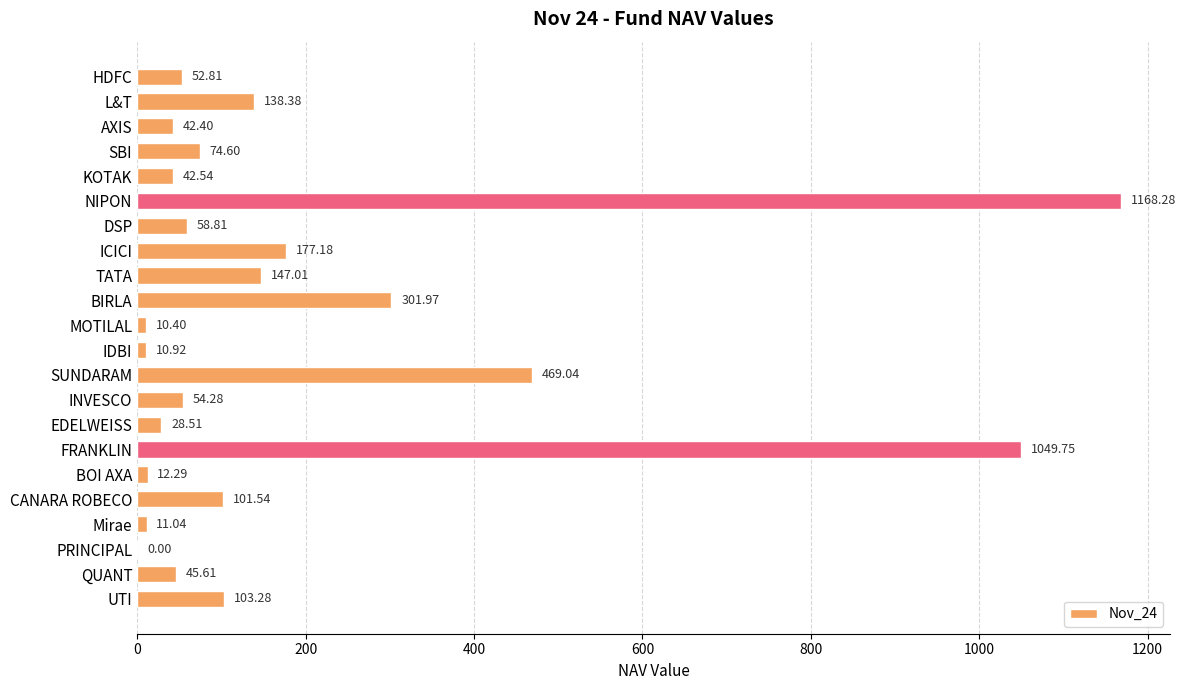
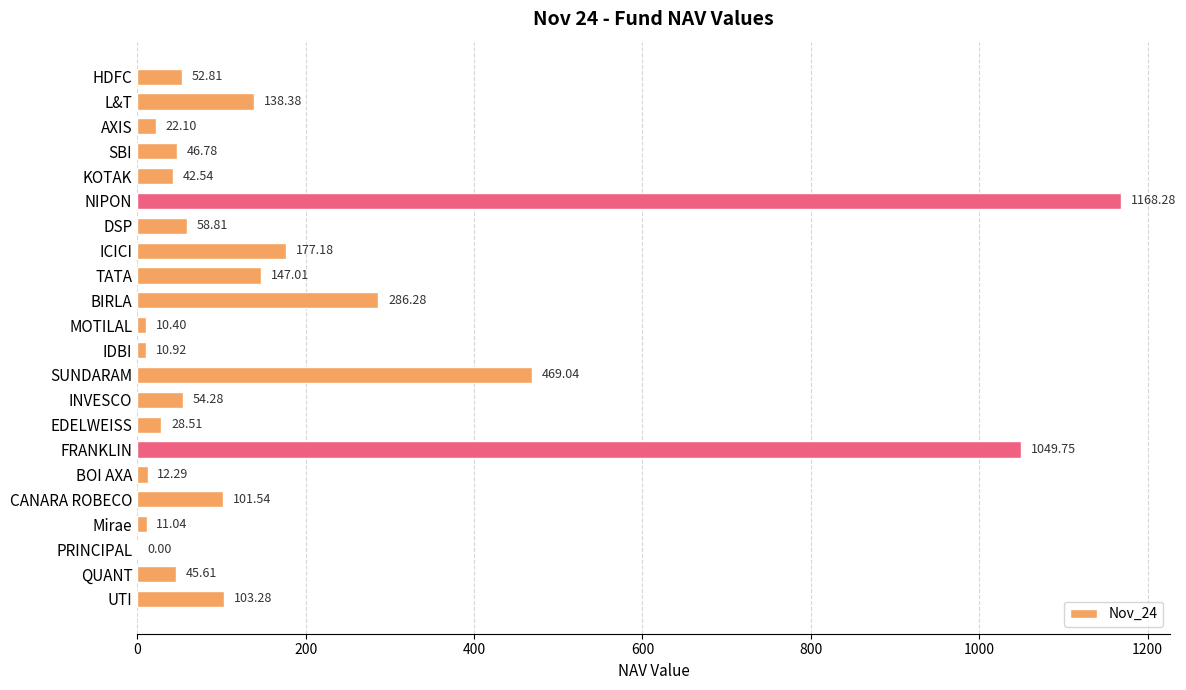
  {
    "HDFC": 52.81,
    "L&T": 138.38,
-   "AXIS": 42.40,
-   "SBI": 74.60,
+   "AXIS": 22.10,
+   "SBI": 46.78,
    "KOTAK": 42.54,
    "NIPON": 1168.28,
    "DSP": 58.81,
    "ICICI": 177.18,
    "TATA": 147.01,
-   "BIRLA": 301.97,
+   "BIRLA": 286.28,
    "MOTILAL": 10.40,
    "IDBI": 10.92,
    "SUNDARAM": 469.04,
    "INVESCO": 54.28,
    "EDELWEISS": 28.51,
    "FRANKLIN": 1049.75,
    "BOI AXA": 12.29,
    "CANARA ROBECO": 101.54,
    "Mirae": 11.04,
    "PRINCIPAL": 0.00,
    "QUANT": 45.61,
    "UTI": 103.28
  }
